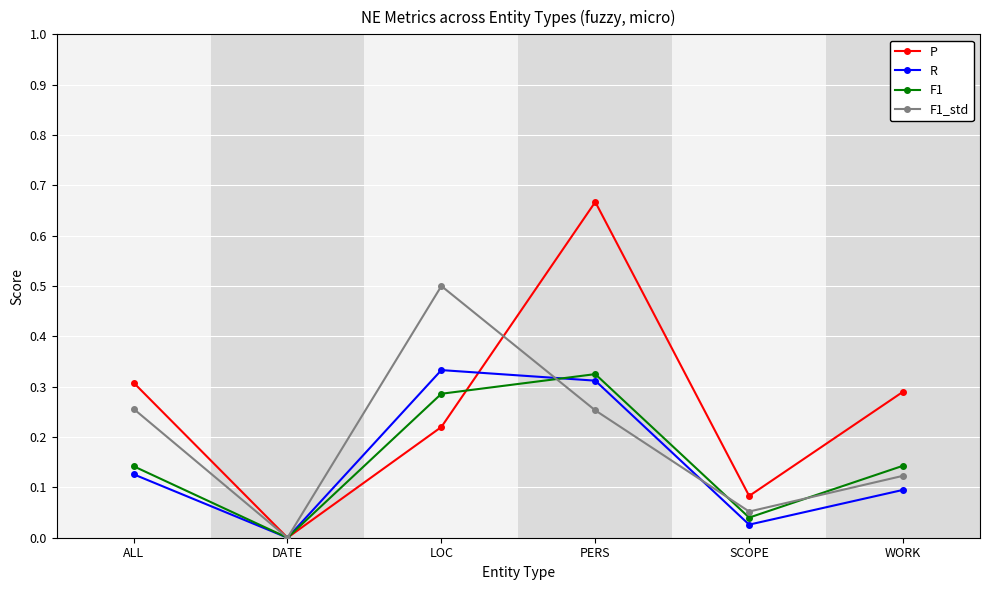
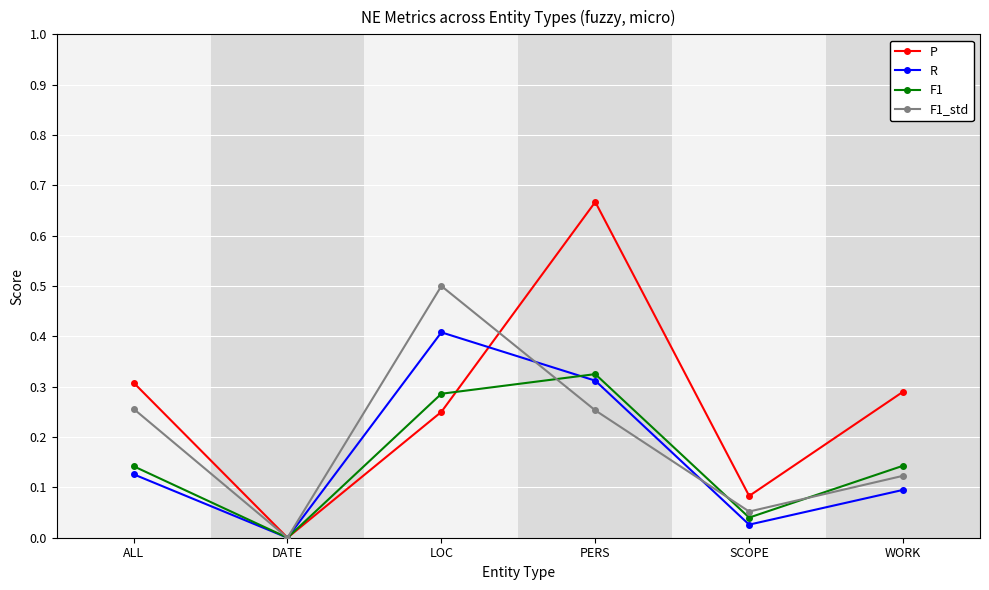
  {
    "P": {
      "ALL": 0.31,
-     "LOC": 0.22,
+     "LOC": 0.25,
      "PERS": 0.67,
      "SCOPE": 0.08,
      "WORK": 0.29
    },
    "R": {
      "ALL": 0.13,
-     "LOC": 0.33,
+     "LOC": 0.41,
      "PERS": 0.31,
      "SCOPE": 0.03,
      "WORK": 0.10
    },
    "F1": {
      "ALL": 0.14,
      "LOC": 0.29,
      "PERS": 0.33,
      "SCOPE": 0.04,
      "WORK": 0.14
    },
    "F1_std": {
      "ALL": 0.26,
      "LOC": 0.50,
      "PERS": 0.25,
      "SCOPE": 0.05,
      "WORK": 0.12
    }
  }
